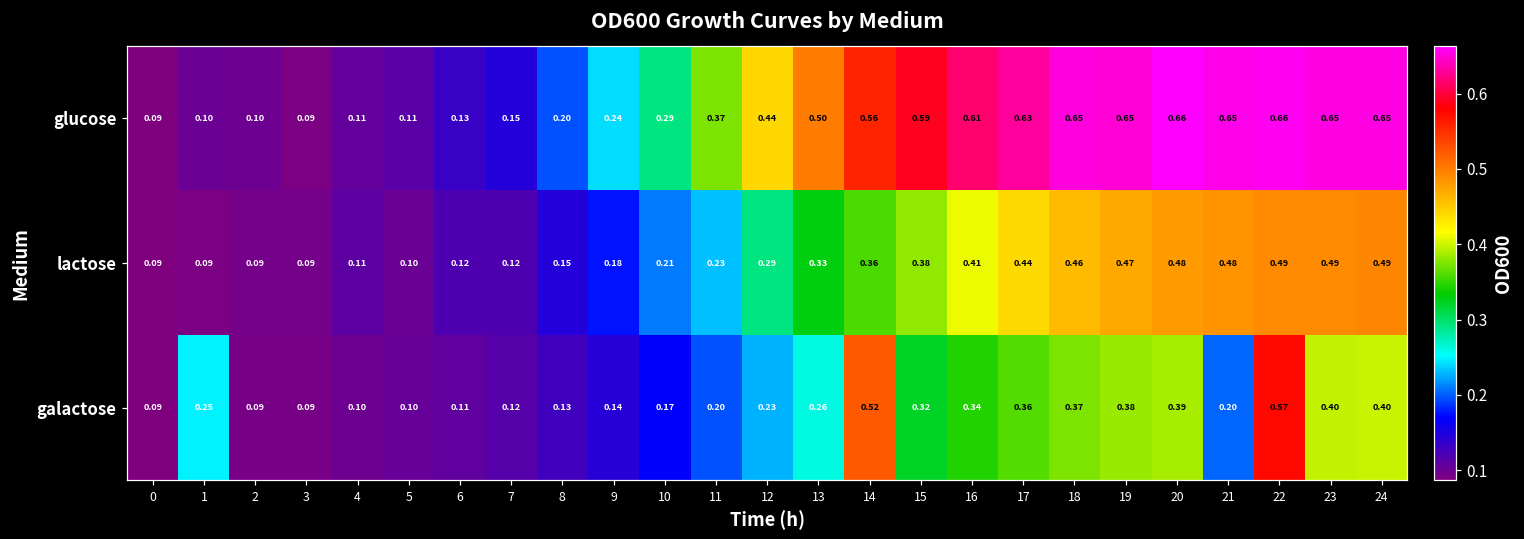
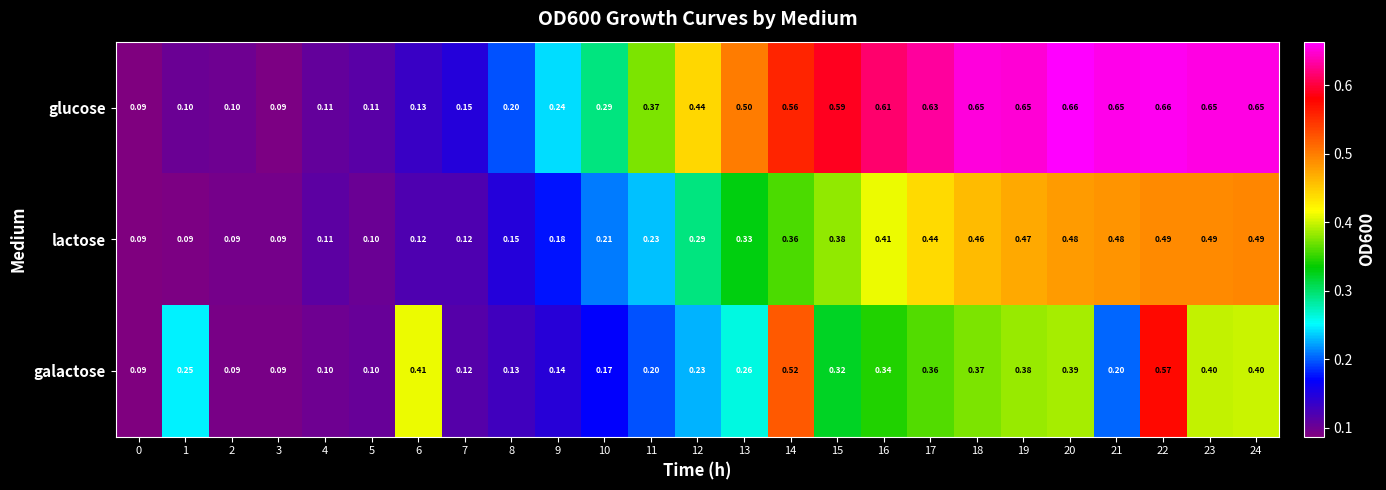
  {
    "glucose": {
      "0": 0.09,
      "1": 0.10,
      "2": 0.10,
      "3": 0.09,
      "4": 0.11,
      "5": 0.11,
      "6": 0.13,
      "7": 0.15,
      "8": 0.20,
      "9": 0.24,
      "10": 0.29,
      "11": 0.37,
      "12": 0.44,
      "13": 0.50,
      "14": 0.56,
      "15": 0.59,
      "16": 0.61,
      "17": 0.63,
      "18": 0.65,
      "19": 0.65,
      "20": 0.66,
      "21": 0.65,
      "22": 0.66,
      "23": 0.65,
      "24": 0.65
    },
    "lactose": {
      "0": 0.09,
      "1": 0.09,
      "2": 0.09,
      "3": 0.09,
      "4": 0.11,
      "5": 0.10,
      "6": 0.12,
      "7": 0.12,
      "8": 0.15,
      "9": 0.18,
      "10": 0.21,
      "11": 0.23,
      "12": 0.29,
      "13": 0.33,
      "14": 0.36,
      "15": 0.38,
      "16": 0.41,
      "17": 0.44,
      "18": 0.46,
      "19": 0.47,
      "20": 0.48,
      "21": 0.48,
      "22": 0.49,
      "23": 0.49,
      "24": 0.49
    },
    "galactose": {
      "0": 0.09,
      "1": 0.25,
      "2": 0.09,
      "3": 0.09,
      "4": 0.10,
      "5": 0.10,
-     "6": 0.11,
+     "6": 0.41,
      "7": 0.12,
      "8": 0.13,
      "9": 0.14,
      "10": 0.17,
      "11": 0.20,
      "12": 0.23,
      "13": 0.26,
      "14": 0.52,
      "15": 0.32,
      "16": 0.34,
      "17": 0.36,
      "18": 0.37,
      "19": 0.38,
      "20": 0.39,
      "21": 0.20,
      "22": 0.57,
      "23": 0.40,
      "24": 0.40
    }
  }
